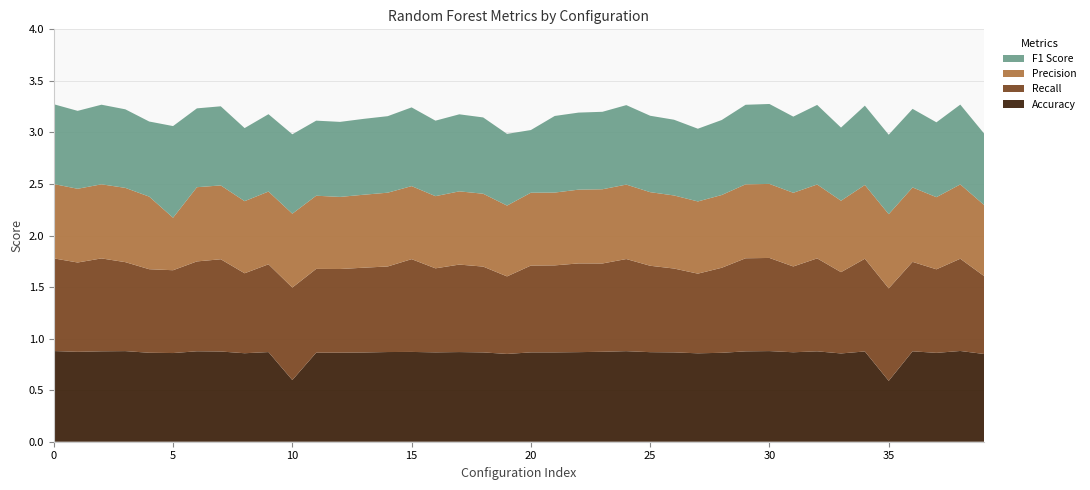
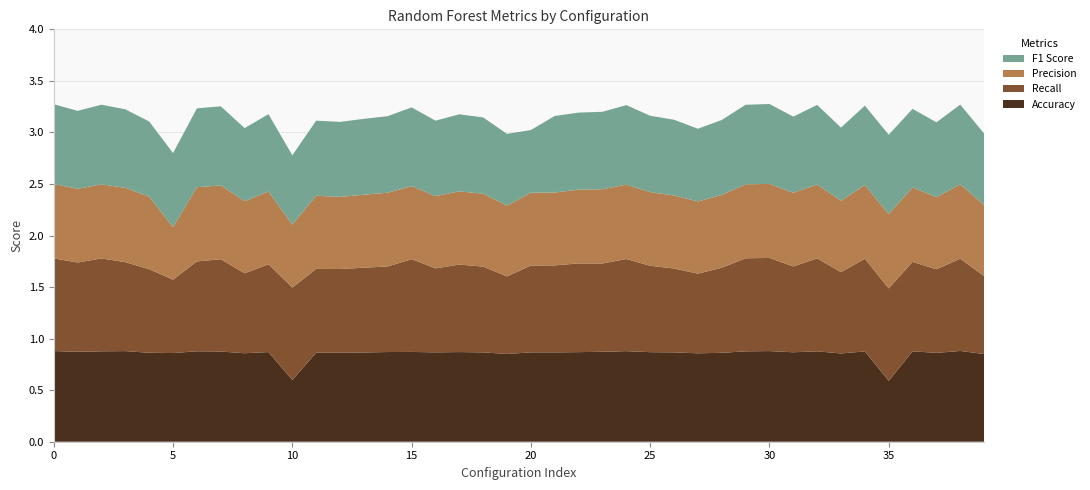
  {
    "Accuracy": {
      "0": 0.88,
      "5": 0.86,
      "10": 0.60,
      "15": 0.87,
      "20": 0.87,
      "25": 0.87,
      "30": 0.88,
      "35": 0.59
    },
    "Recall": {
      "0": 0.90,
-     "5": 0.80,
+     "5": 0.71,
      "10": 0.90,
      "15": 0.90,
      "20": 0.84,
      "25": 0.84,
      "30": 0.90,
      "35": 0.90
    },
    "Precision": {
      "0": 0.72,
      "5": 0.51,
-     "10": 0.72,
+     "10": 0.61,
      "15": 0.71,
      "20": 0.71,
      "25": 0.71,
      "30": 0.72,
      "35": 0.72
    },
    "F1 Score": {
      "0": 0.77,
-     "5": 0.89,
-     "10": 0.77,
+     "5": 0.72,
+     "10": 0.67,
      "15": 0.76,
      "20": 0.61,
      "25": 0.74,
      "30": 0.78,
      "35": 0.77
    }
  }
